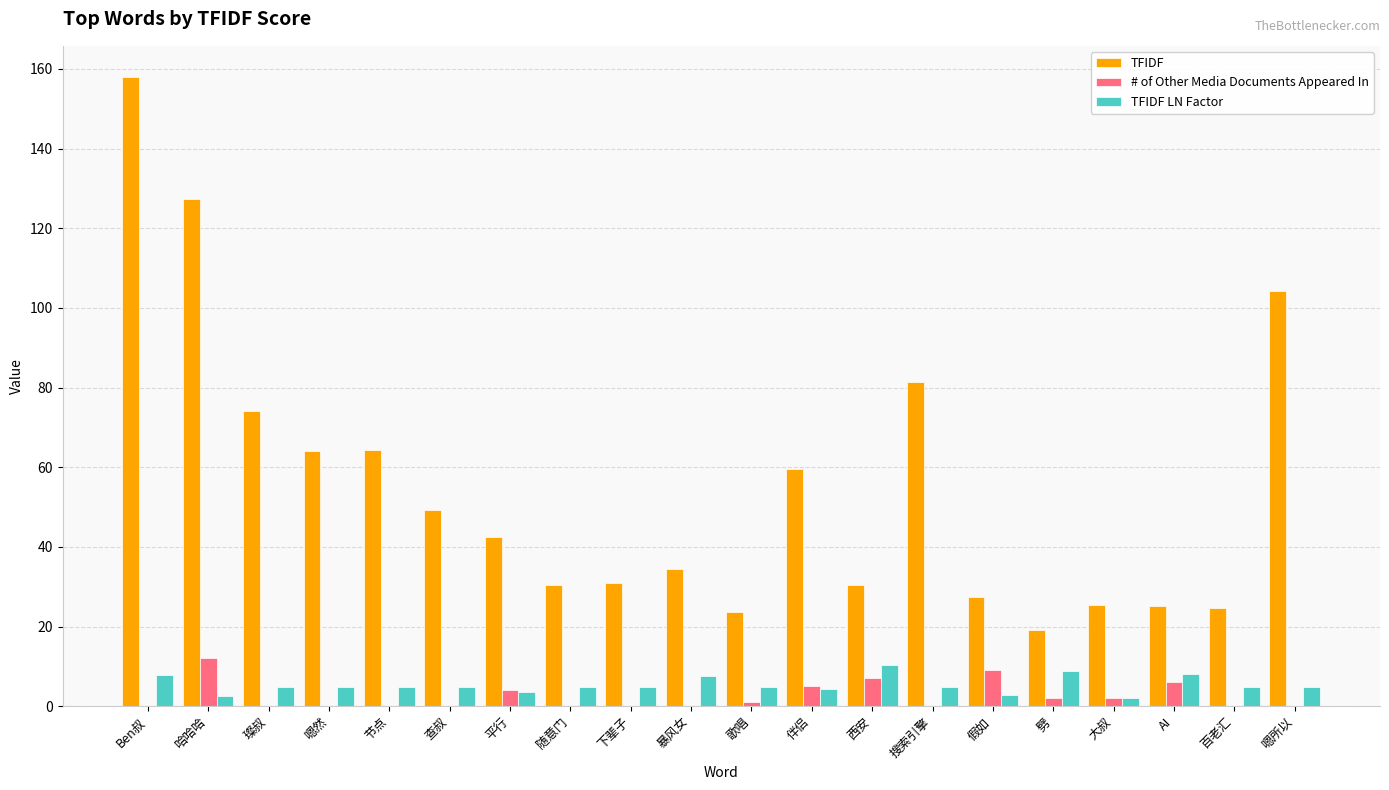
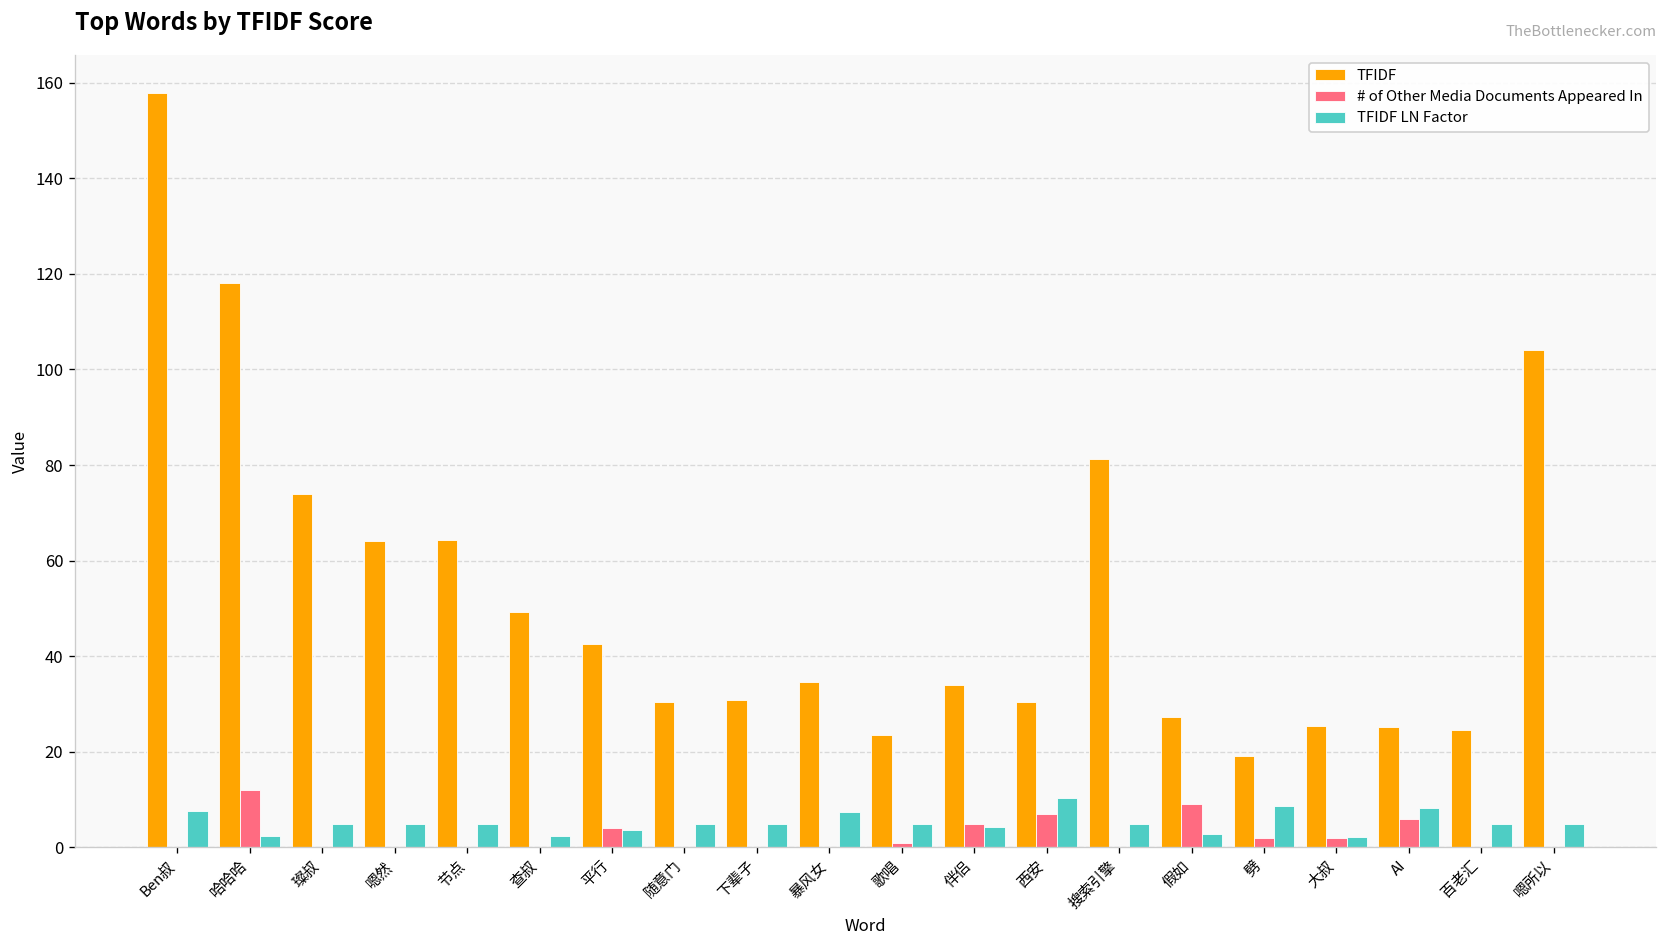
  {
    "TFIDF": {
      "Ben叔": 158,
-     "哈哈哈": 127,
+     "哈哈哈": 118,
      "璨叔": 74,
      "嗯然": 64,
      "节点": 64,
      "查叔": 49,
      "平行": 43,
      "随意门": 30,
      "下辈子": 31,
      "暴风女": 35,
      "歌唱": 24,
-     "伴侣": 60,
+     "伴侣": 34,
      "西安": 30,
      "搜索引擎": 81,
      "假如": 27,
      "劈": 19,
      "大叔": 25,
      "AI": 25,
      "百老汇": 25,
      "嗯所以": 104
    },
    "# of Other Media Documents Appeared In": {
      "Ben叔": 0,
      "哈哈哈": 12,
      "璨叔": 0,
      "嗯然": 0,
      "节点": 0,
      "查叔": 0,
      "平行": 4,
      "随意门": 0,
      "下辈子": 0,
      "暴风女": 0,
      "歌唱": 1,
      "伴侣": 5,
      "西安": 7,
      "搜索引擎": 0,
      "假如": 9,
      "劈": 2,
      "大叔": 2,
      "AI": 6,
      "百老汇": 0,
      "嗯所以": 0
    },
    "TFIDF LN Factor": {
      "Ben叔": 8,
      "哈哈哈": 2,
      "璨叔": 5,
      "嗯然": 5,
      "节点": 5,
-     "查叔": 5,
+     "查叔": 2,
      "平行": 4,
      "随意门": 5,
      "下辈子": 5,
      "暴风女": 7,
      "歌唱": 5,
      "伴侣": 4,
      "西安": 10,
      "搜索引擎": 5,
      "假如": 3,
      "劈": 9,
      "大叔": 2,
      "AI": 8,
      "百老汇": 5,
      "嗯所以": 5
    }
  }
